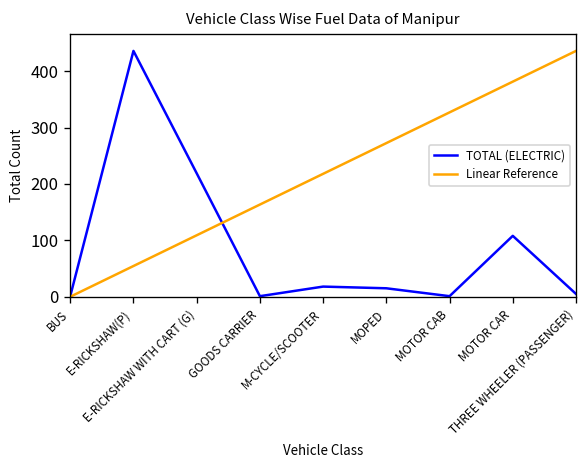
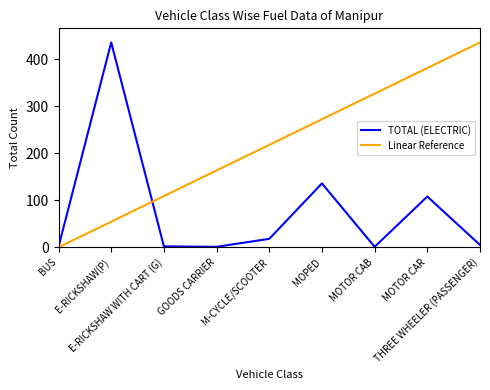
  {
    "TOTAL (ELECTRIC)": {
      "E-RICKSHAW(P)": 440,
-     "E-RICKSHAW WITH CART (G)": 220,
+     "E-RICKSHAW WITH CART (G)": 0,
      "GOODS CARRIER": 0,
      "M-CYCLE/SCOOTER": 20,
-     "MOPED": 20,
+     "MOPED": 140,
      "MOTOR CAB": 0,
      "MOTOR CAR": 110,
      "THREE WHEELER (PASSENGER)": 10
    },
    "Linear Reference": {
      "E-RICKSHAW(P)": 50,
      "E-RICKSHAW WITH CART (G)": 110,
      "GOODS CARRIER": 160,
      "M-CYCLE/SCOOTER": 220,
      "MOPED": 270,
      "MOTOR CAB": 330,
      "MOTOR CAR": 380,
      "THREE WHEELER (PASSENGER)": 440
    }
  }
